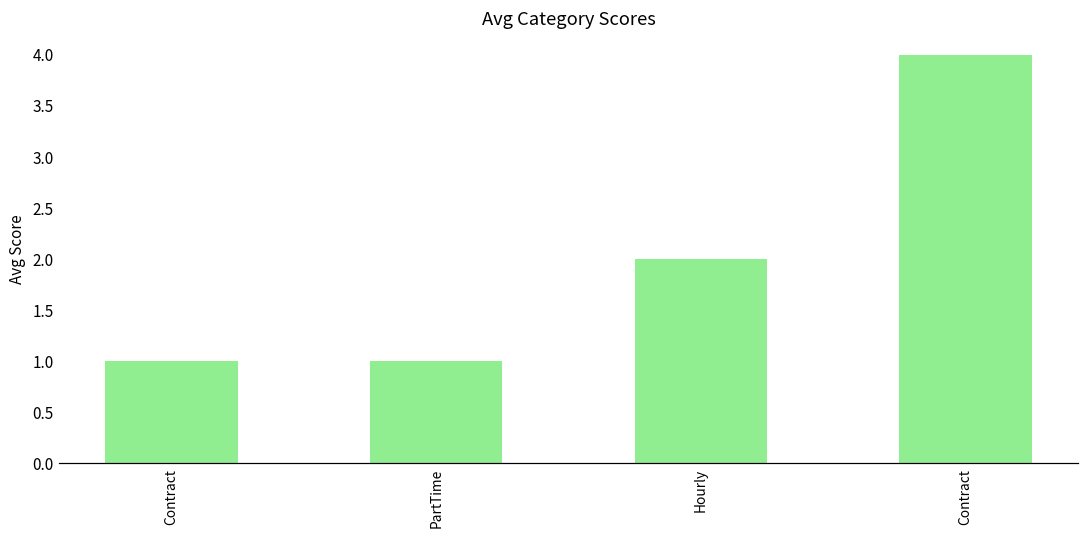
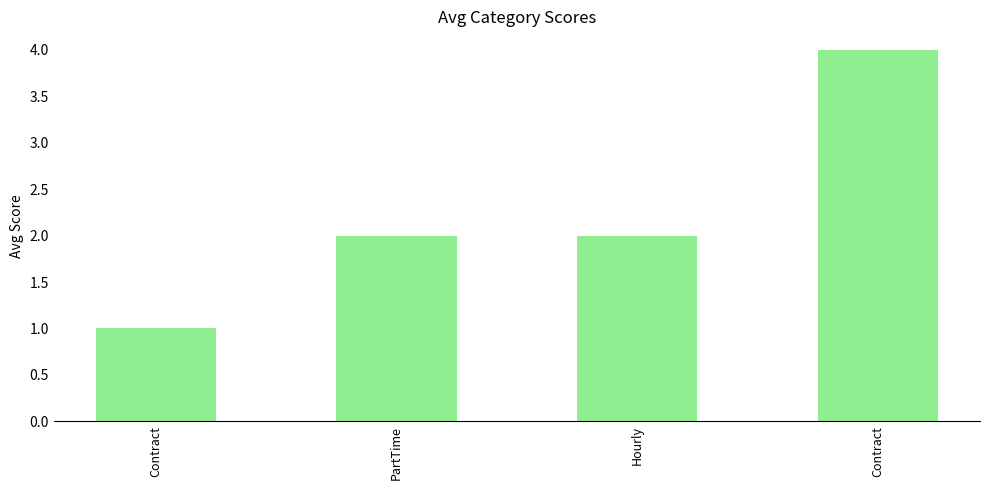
  {
-   "PartTime": 1,
+   "PartTime": 2,
    "Hourly": 2
  }
